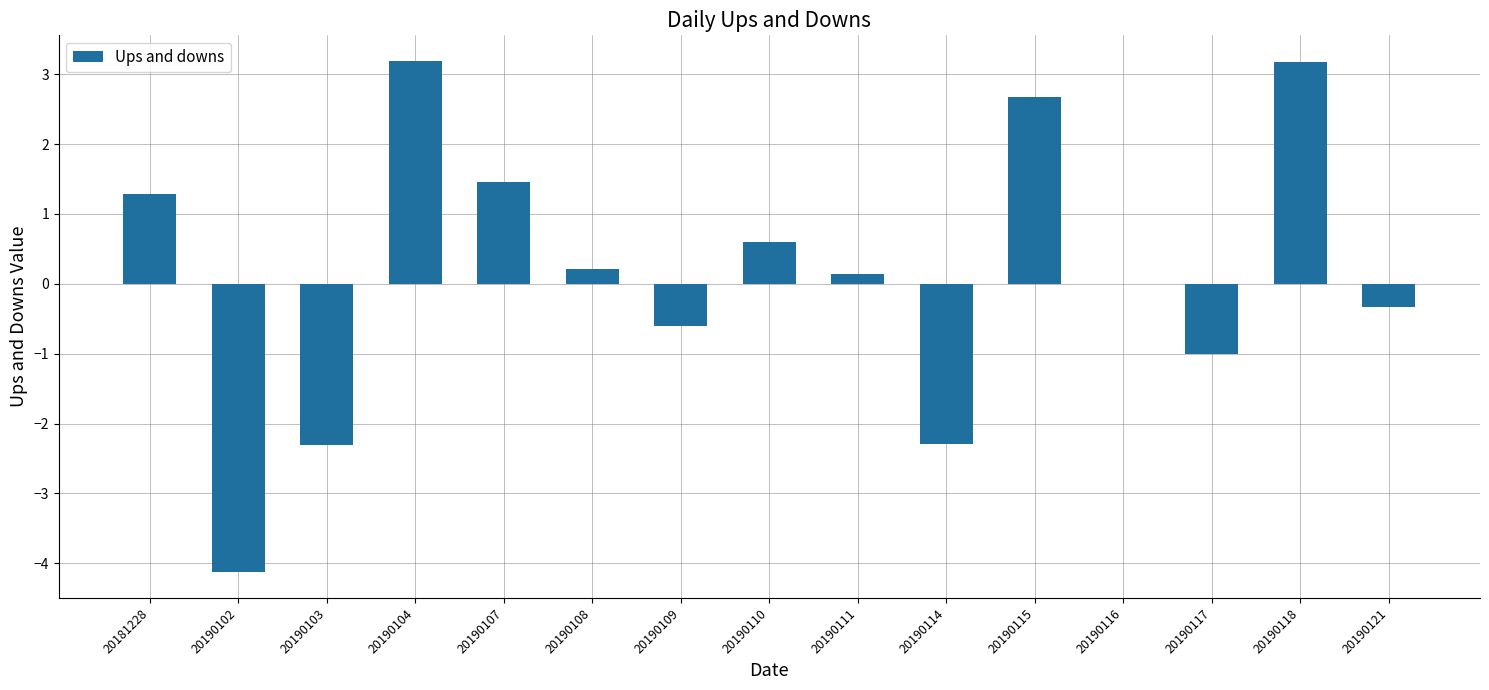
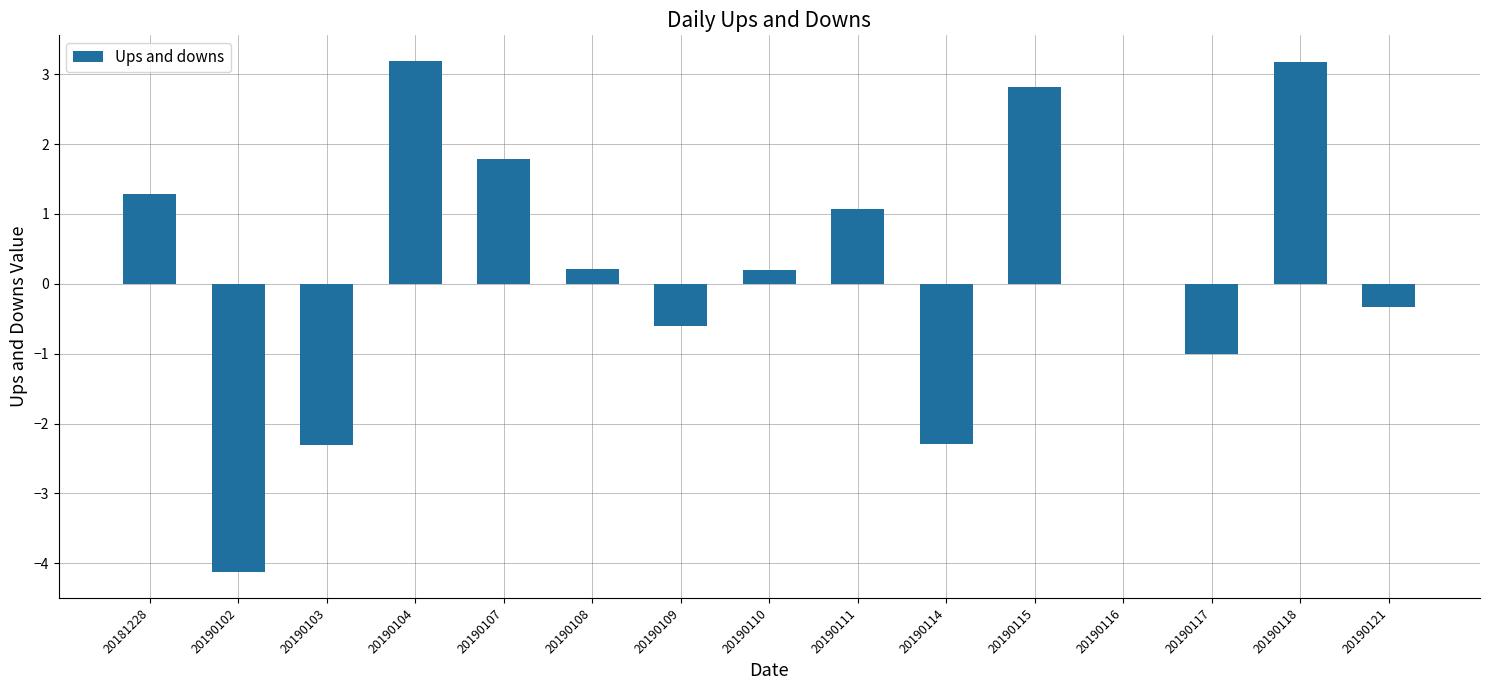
  {
    "20181228": 1.3,
    "20190102": -4.1,
    "20190103": -2.3,
    "20190104": 3.2,
-   "20190107": 1.5,
+   "20190107": 1.8,
    "20190108": 0.2,
    "20190109": -0.6,
-   "20190110": 0.6,
-   "20190111": 0.1,
+   "20190110": 0.2,
+   "20190111": 1.1,
    "20190114": -2.3,
-   "20190115": 2.7,
+   "20190115": 2.8,
    "20190116": 0.0,
    "20190117": -1.0,
    "20190118": 3.2,
    "20190121": -0.3
  }
